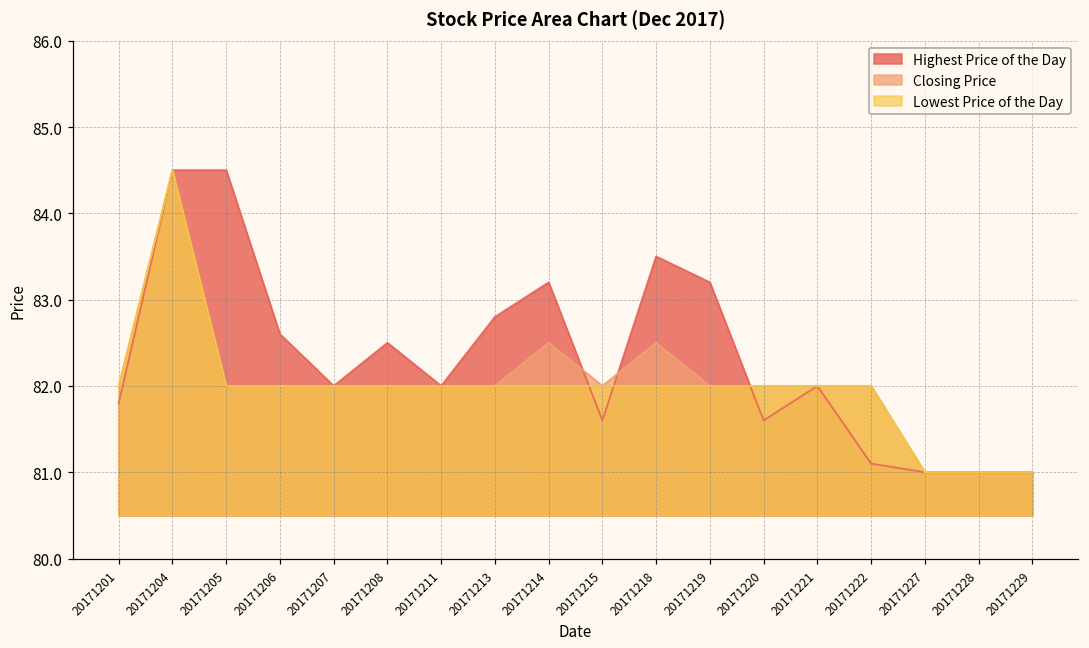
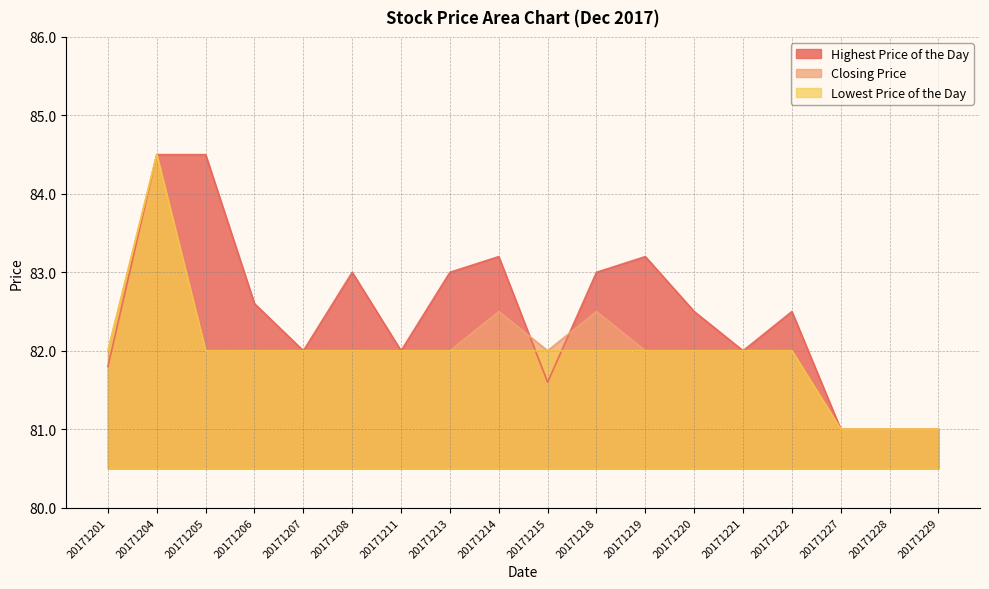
  {
    "Highest Price of the Day": {
      "20171201": 81.8,
      "20171205": 84.5,
      "20171206": 82.6,
-     "20171208": 82.5,
-     "20171213": 82.8,
+     "20171208": 83.0,
+     "20171213": 83.0,
      "20171214": 83.2,
      "20171215": 81.6,
-     "20171218": 83.5,
+     "20171218": 83.0,
      "20171219": 83.2,
-     "20171220": 81.6,
-     "20171222": 81.1
+     "20171220": 82.5,
+     "20171222": 82.5
    }
  }
